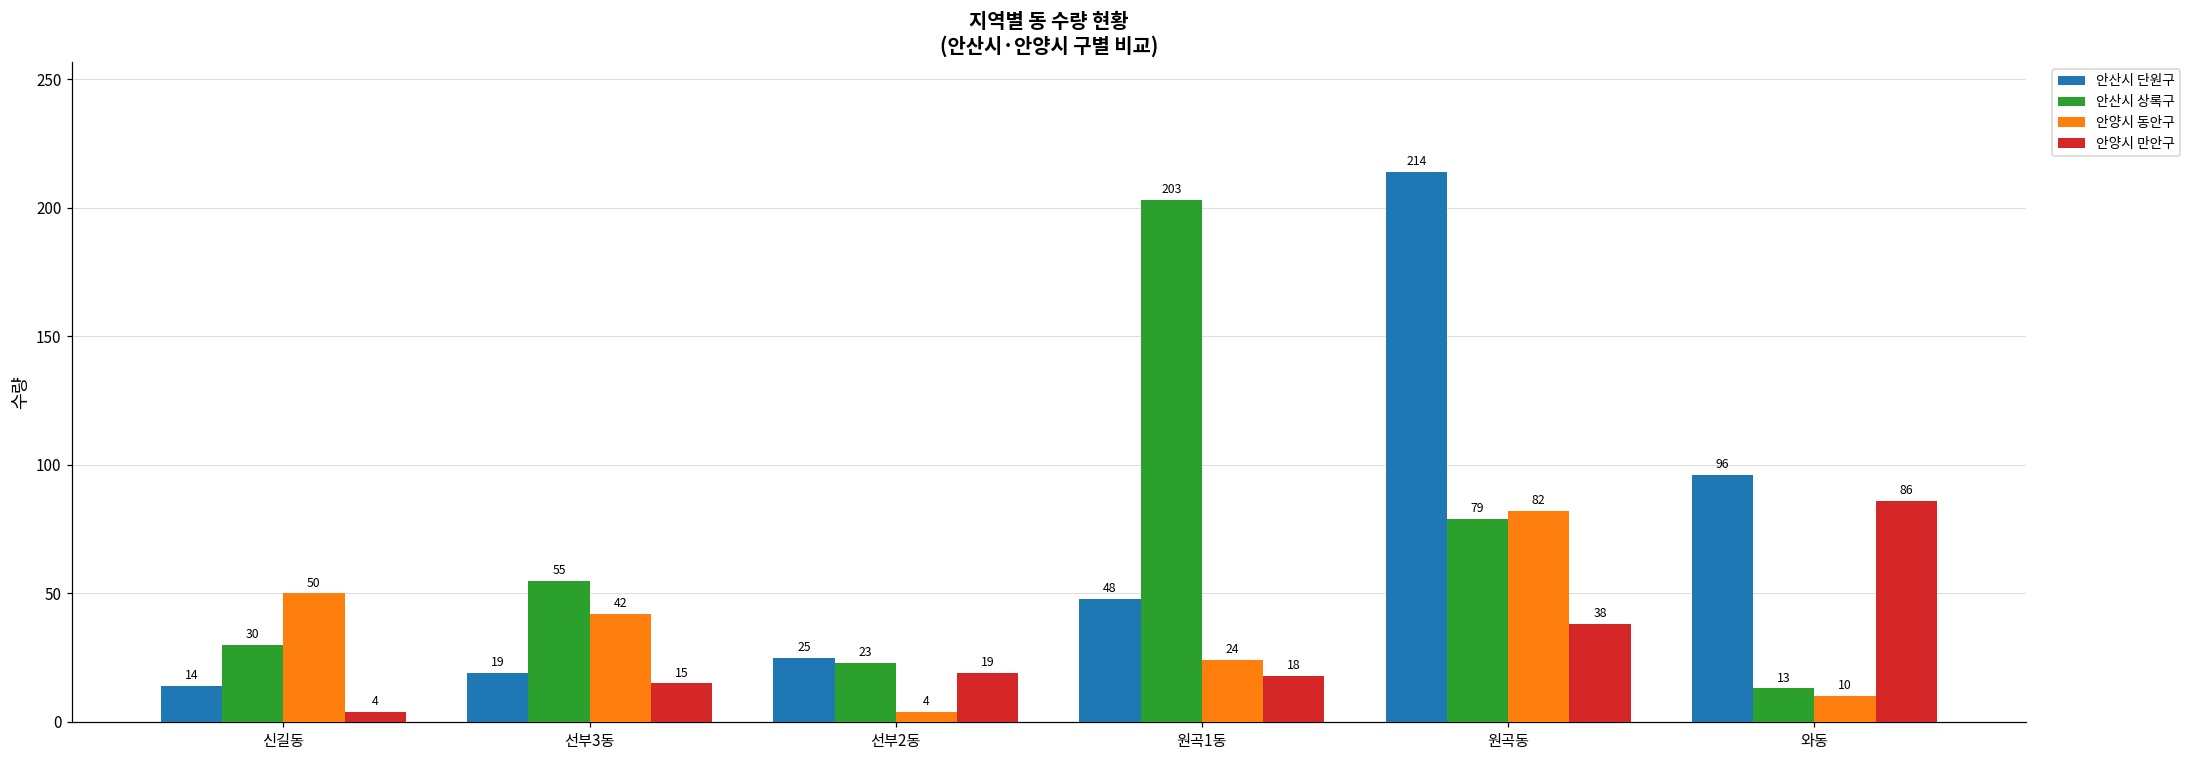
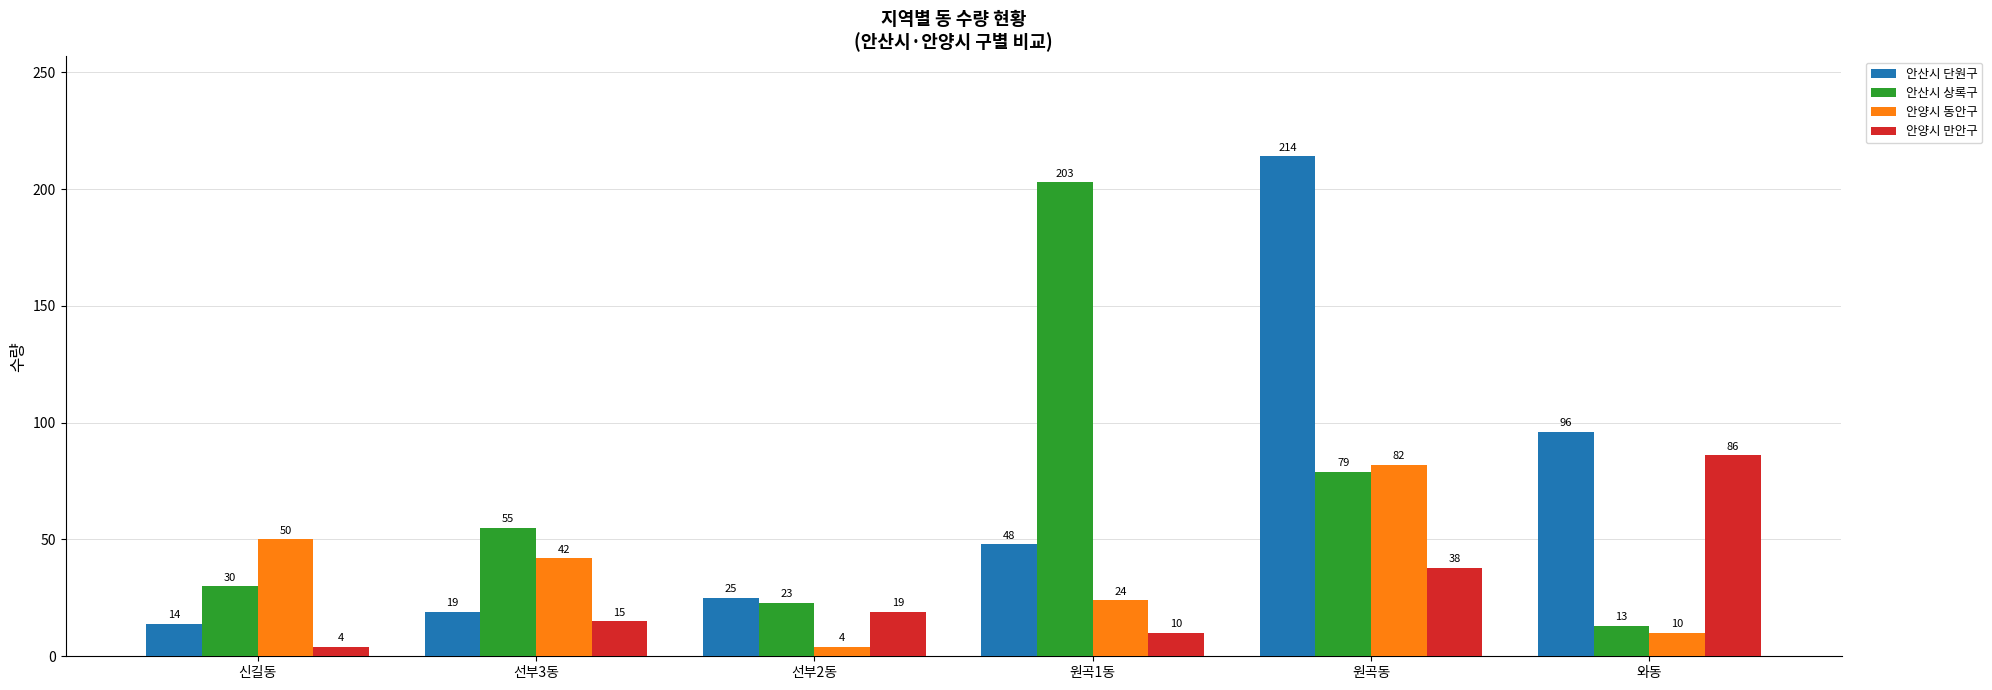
  {
    "안산시 단원구": {
      "신길동": 14,
      "선부3동": 19,
      "선부2동": 25,
      "원곡1동": 48,
      "원곡동": 214,
      "와동": 96
    },
    "안산시 상록구": {
      "신길동": 30,
      "선부3동": 55,
      "선부2동": 23,
      "원곡1동": 203,
      "원곡동": 79,
      "와동": 13
    },
    "안양시 동안구": {
      "신길동": 50,
      "선부3동": 42,
      "선부2동": 4,
      "원곡1동": 24,
      "원곡동": 82,
      "와동": 10
    },
    "안양시 만안구": {
      "신길동": 4,
      "선부3동": 15,
      "선부2동": 19,
-     "원곡1동": 18,
+     "원곡1동": 10,
      "원곡동": 38,
      "와동": 86
    }
  }
